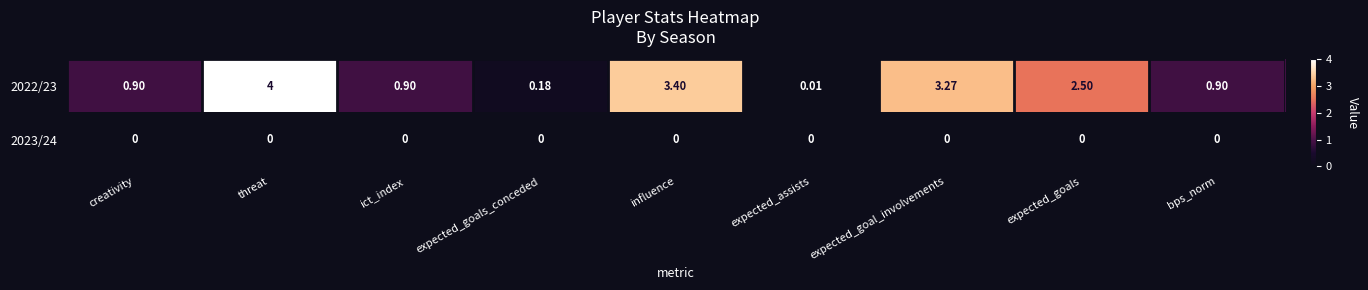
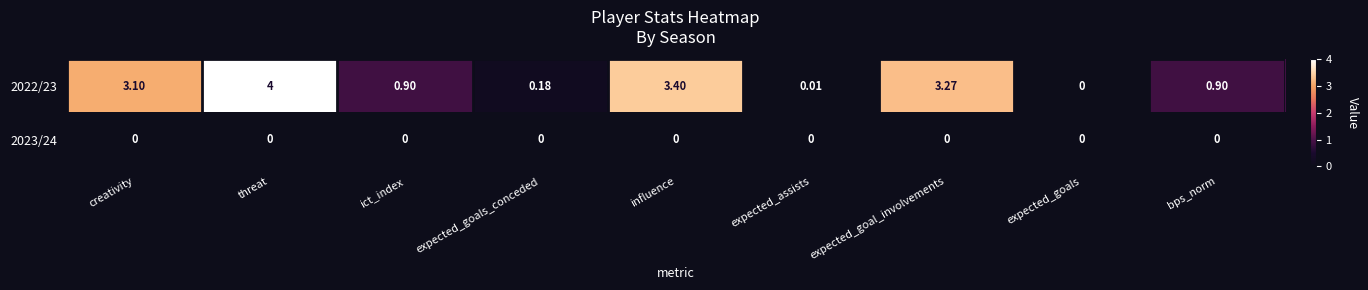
  {
    "2022/23": {
-     "creativity": 0.90,
+     "creativity": 3.10,
      "threat": 4,
      "ict_index": 0.90,
      "expected_goals_conceded": 0.18,
      "influence": 3.40,
      "expected_assists": 0.01,
      "expected_goal_involvements": 3.27,
-     "expected_goals": 2.50,
+     "expected_goals": 0,
      "bps_norm": 0.90
    },
    "2023/24": {
      "creativity": 0,
      "threat": 0,
      "ict_index": 0,
      "expected_goals_conceded": 0,
      "influence": 0,
      "expected_assists": 0,
      "expected_goal_involvements": 0,
      "expected_goals": 0,
      "bps_norm": 0
    }
  }
